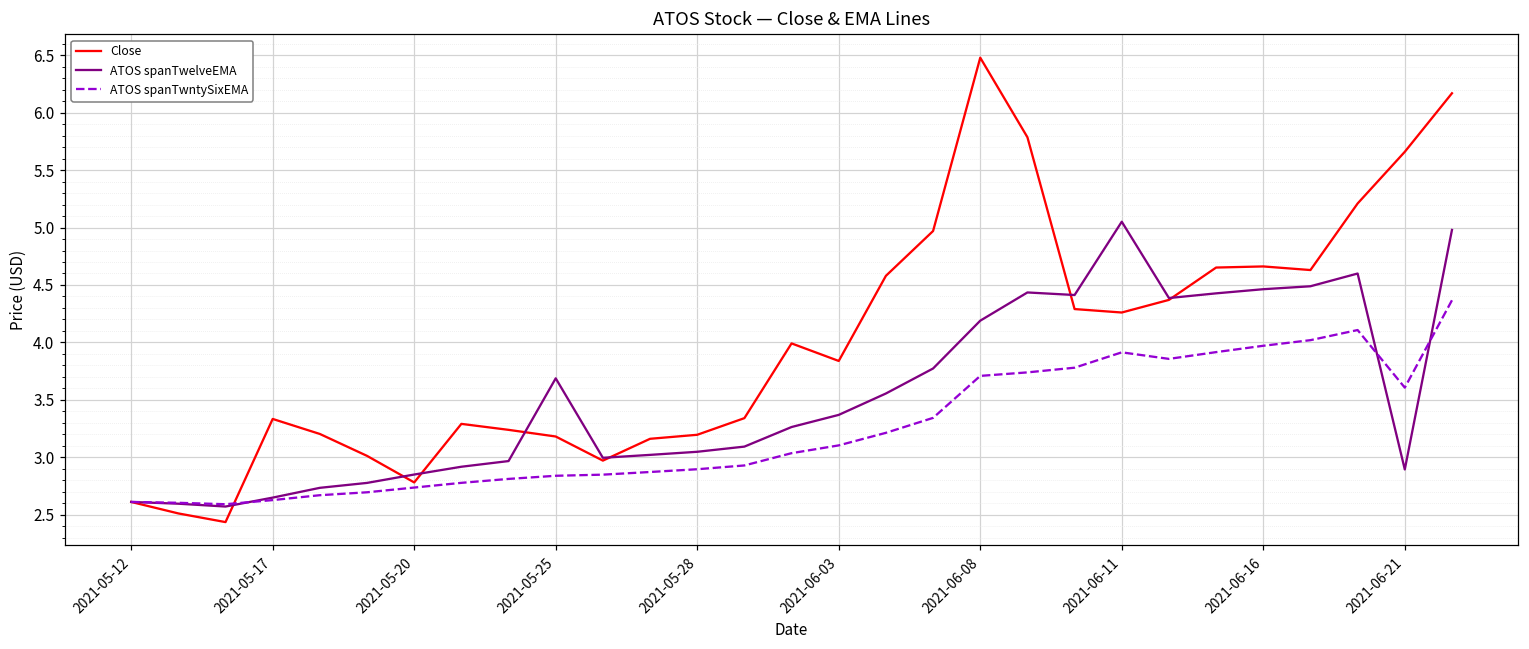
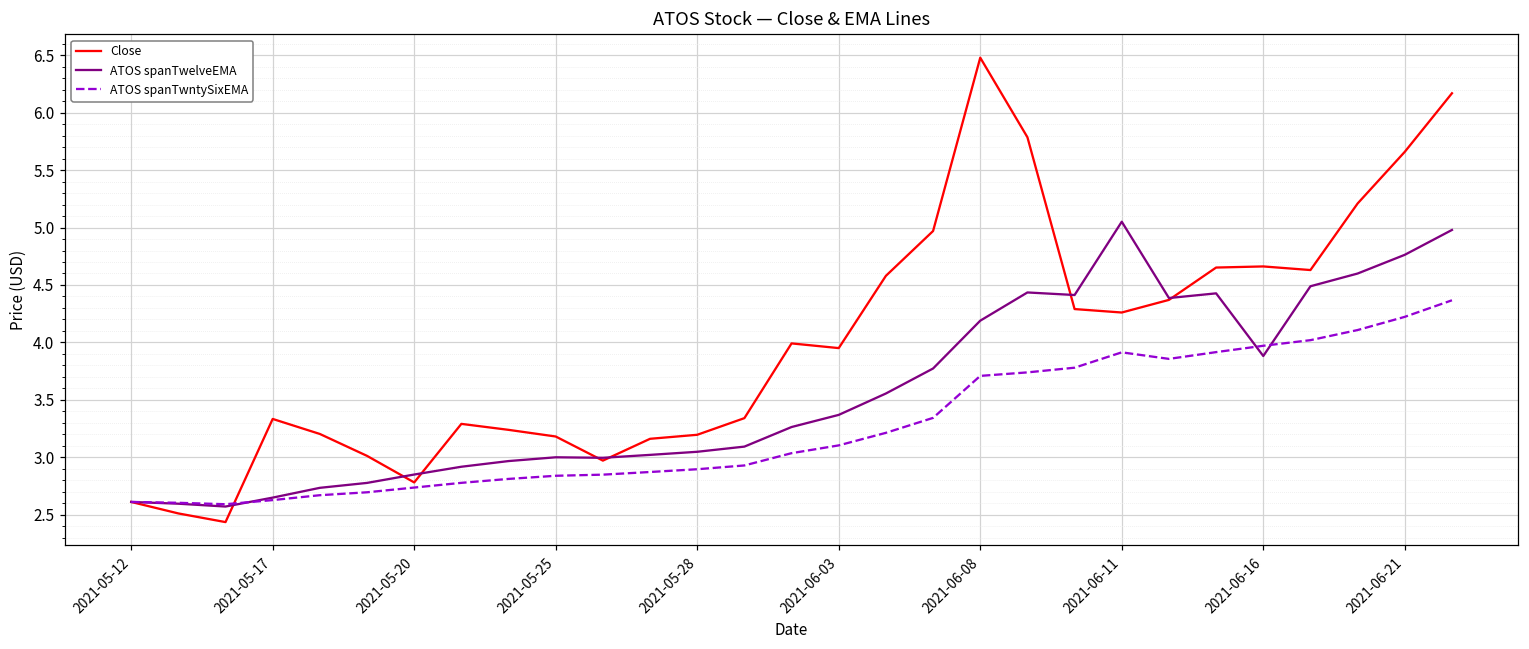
  {
    "Close": {
      "2021-05-17": 3.33,
      "2021-05-20": 2.78,
      "2021-05-25": 3.18,
      "2021-05-28": 3.20,
-     "2021-06-03": 3.84,
+     "2021-06-03": 3.95,
      "2021-06-08": 6.48,
      "2021-06-11": 4.26,
      "2021-06-16": 4.66,
      "2021-06-21": 5.66
    },
    "ATOS spanTwelveEMA": {
      "2021-05-20": 2.85,
-     "2021-05-25": 3.69,
+     "2021-05-25": 3.00,
      "2021-05-28": 3.05,
      "2021-06-03": 3.37,
      "2021-06-08": 4.19,
      "2021-06-11": 5.05,
-     "2021-06-16": 4.46,
-     "2021-06-21": 2.89
+     "2021-06-16": 3.88,
+     "2021-06-21": 4.76
    },
    "ATOS spanTwntySixEMA": {
      "2021-05-20": 2.74,
      "2021-05-25": 2.84,
      "2021-05-28": 2.89,
      "2021-06-03": 3.10,
      "2021-06-08": 3.71,
      "2021-06-11": 3.91,
      "2021-06-16": 3.97,
-     "2021-06-21": 3.61
+     "2021-06-21": 4.22
    }
  }
